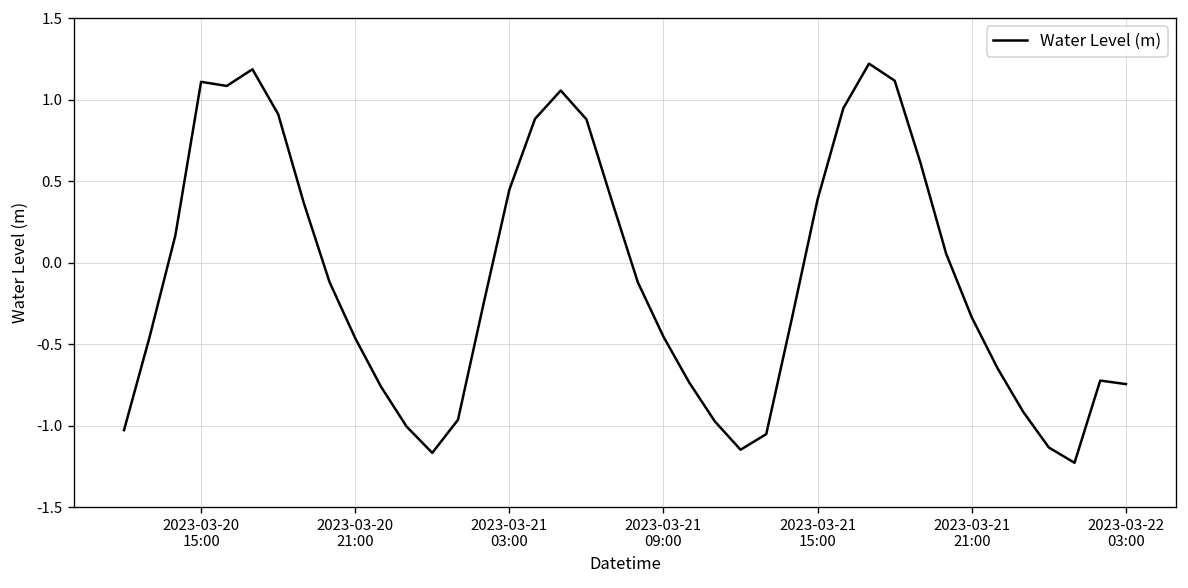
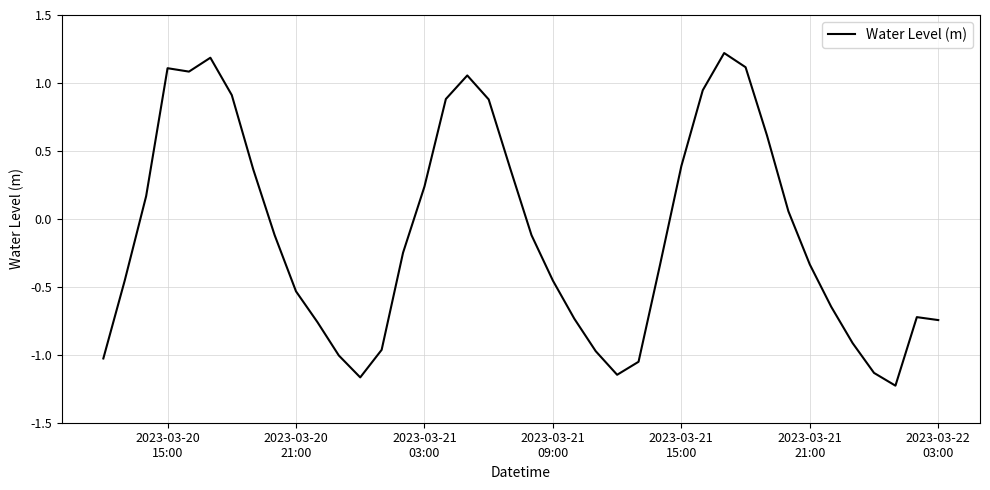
  {
    "2023-03-20 15:00": 1.11,
-   "2023-03-20 21:00": -0.46,
-   "2023-03-21 03:00": 0.45,
+   "2023-03-20 21:00": -0.53,
+   "2023-03-21 03:00": 0.24,
    "2023-03-21 09:00": -0.45,
    "2023-03-21 15:00": 0.39,
    "2023-03-21 21:00": -0.34,
    "2023-03-22 03:00": -0.74
  }
